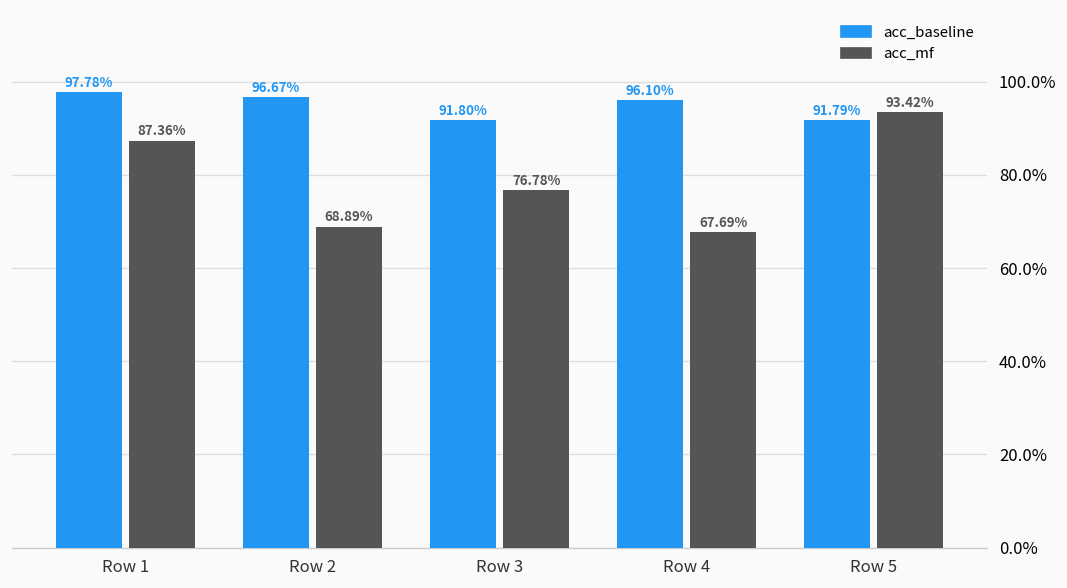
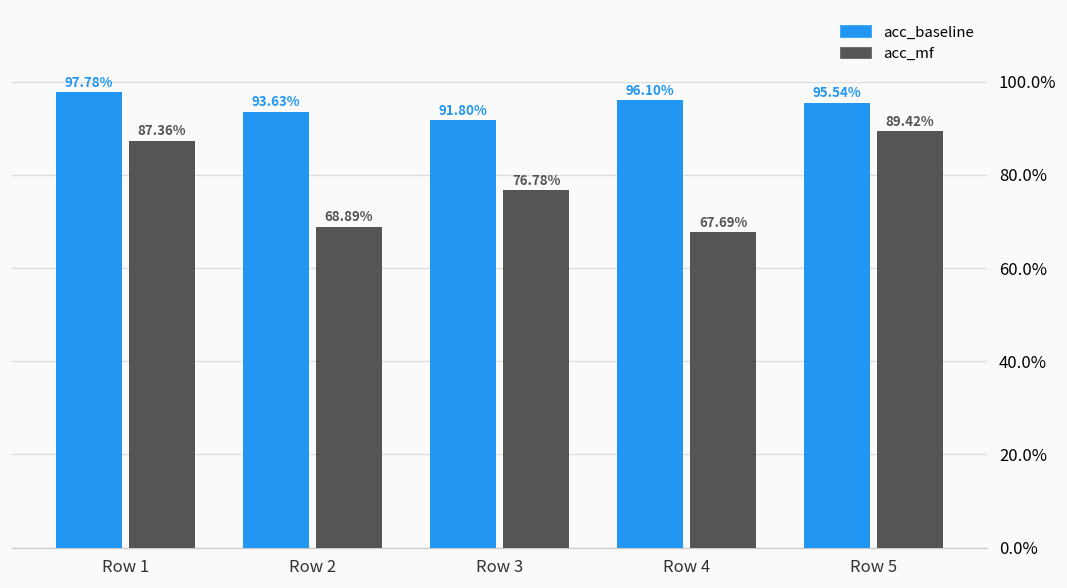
  {
    "acc_baseline": {
      "Row 1": "97.78%",
-     "Row 2": "96.67%",
+     "Row 2": "93.63%",
      "Row 3": "91.80%",
      "Row 4": "96.10%",
-     "Row 5": "91.79%"
+     "Row 5": "95.54%"
    },
    "acc_mf": {
      "Row 1": "87.36%",
      "Row 2": "68.89%",
      "Row 3": "76.78%",
      "Row 4": "67.69%",
-     "Row 5": "93.42%"
+     "Row 5": "89.42%"
    }
  }
